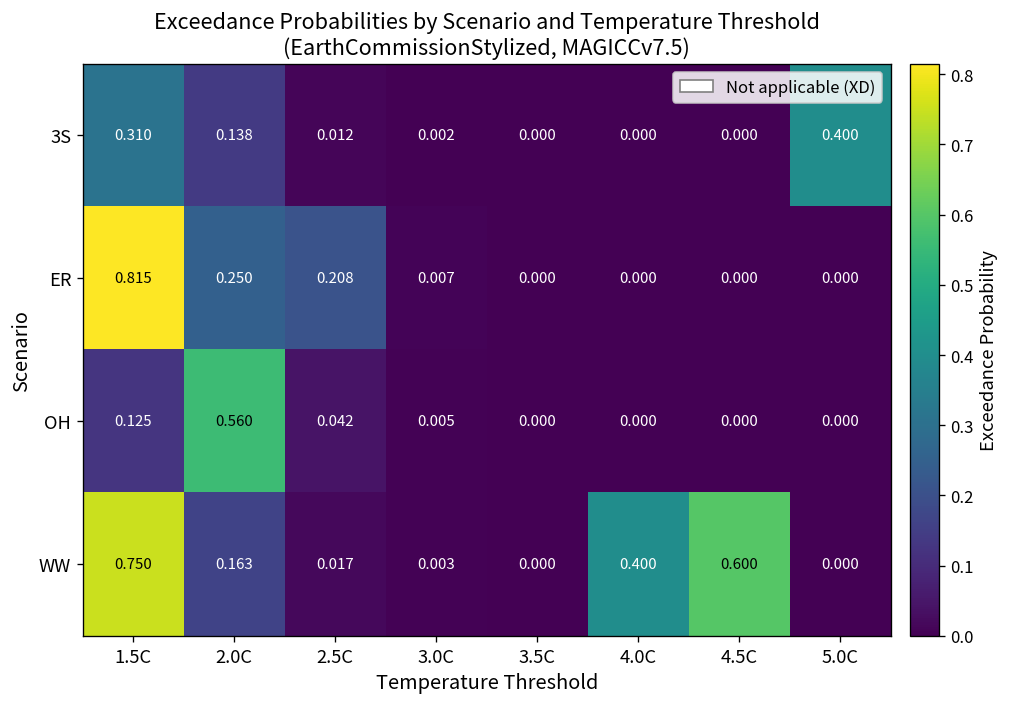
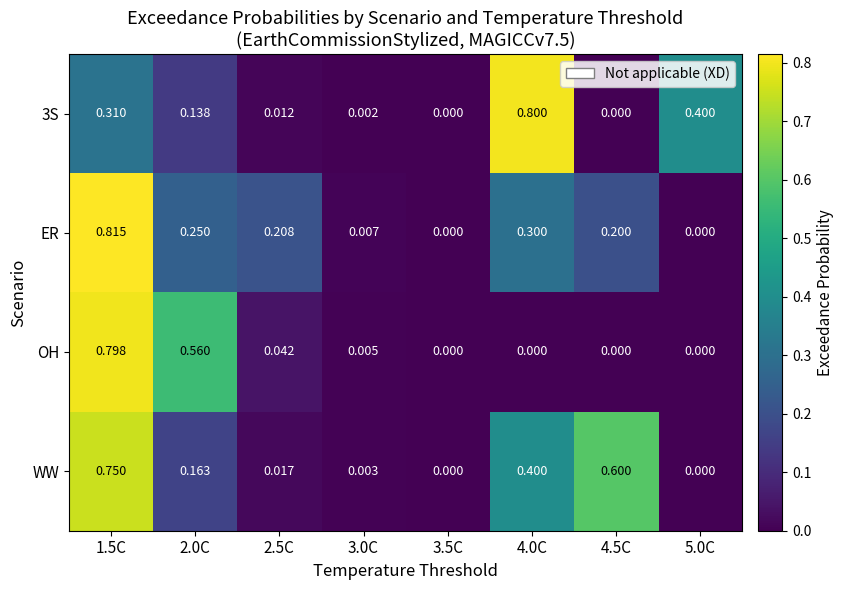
  {
    "3S": {
      "1.5C": 0.310,
      "2.0C": 0.138,
      "2.5C": 0.012,
      "3.0C": 0.002,
      "3.5C": 0.000,
-     "4.0C": 0.000,
+     "4.0C": 0.800,
      "4.5C": 0.000,
      "5.0C": 0.400
    },
    "ER": {
      "1.5C": 0.815,
      "2.0C": 0.250,
      "2.5C": 0.208,
      "3.0C": 0.007,
      "3.5C": 0.000,
-     "4.0C": 0.000,
-     "4.5C": 0.000,
+     "4.0C": 0.300,
+     "4.5C": 0.200,
      "5.0C": 0.000
    },
    "OH": {
-     "1.5C": 0.125,
+     "1.5C": 0.798,
      "2.0C": 0.560,
      "2.5C": 0.042,
      "3.0C": 0.005,
      "3.5C": 0.000,
      "4.0C": 0.000,
      "4.5C": 0.000,
      "5.0C": 0.000
    },
    "WW": {
      "1.5C": 0.750,
      "2.0C": 0.163,
      "2.5C": 0.017,
      "3.0C": 0.003,
      "3.5C": 0.000,
      "4.0C": 0.400,
      "4.5C": 0.600,
      "5.0C": 0.000
    }
  }
